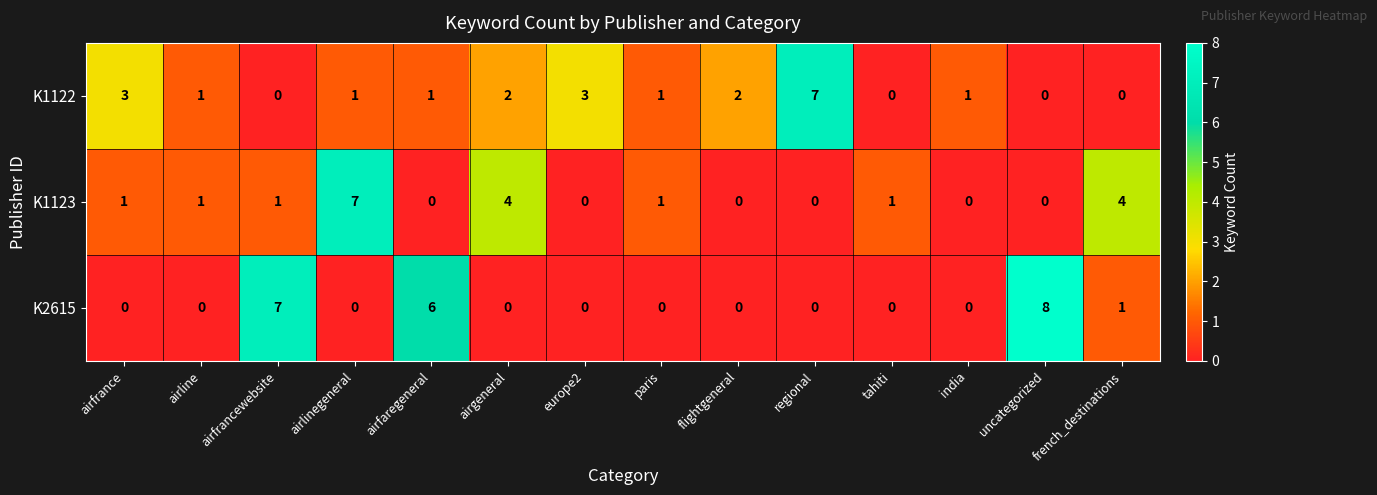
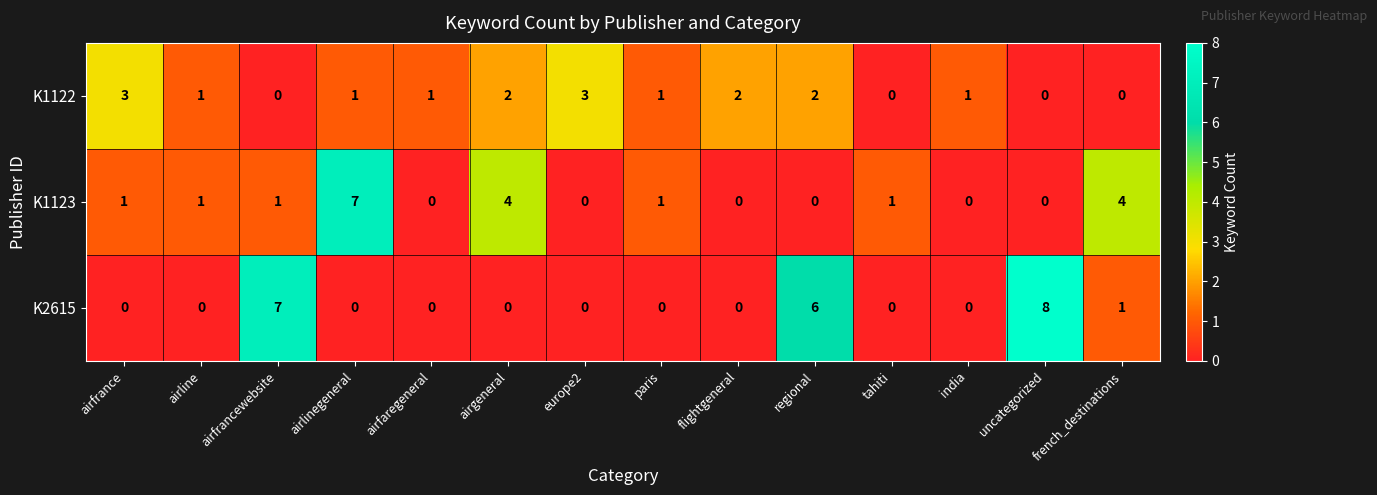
  {
    "K1122": {
      "airfrance": 3,
      "airline": 1,
      "airfrancewebsite": 0,
      "airlinegeneral": 1,
      "airfaregeneral": 1,
      "airgeneral": 2,
      "europe2": 3,
      "paris": 1,
      "flightgeneral": 2,
-     "regional": 7,
+     "regional": 2,
      "tahiti": 0,
      "india": 1,
      "uncategorized": 0,
      "french_destinations": 0
    },
    "K1123": {
      "airfrance": 1,
      "airline": 1,
      "airfrancewebsite": 1,
      "airlinegeneral": 7,
      "airfaregeneral": 0,
      "airgeneral": 4,
      "europe2": 0,
      "paris": 1,
      "flightgeneral": 0,
      "regional": 0,
      "tahiti": 1,
      "india": 0,
      "uncategorized": 0,
      "french_destinations": 4
    },
    "K2615": {
      "airfrance": 0,
      "airline": 0,
      "airfrancewebsite": 7,
      "airlinegeneral": 0,
-     "airfaregeneral": 6,
+     "airfaregeneral": 0,
      "airgeneral": 0,
      "europe2": 0,
      "paris": 0,
      "flightgeneral": 0,
-     "regional": 0,
+     "regional": 6,
      "tahiti": 0,
      "india": 0,
      "uncategorized": 8,
      "french_destinations": 1
    }
  }
